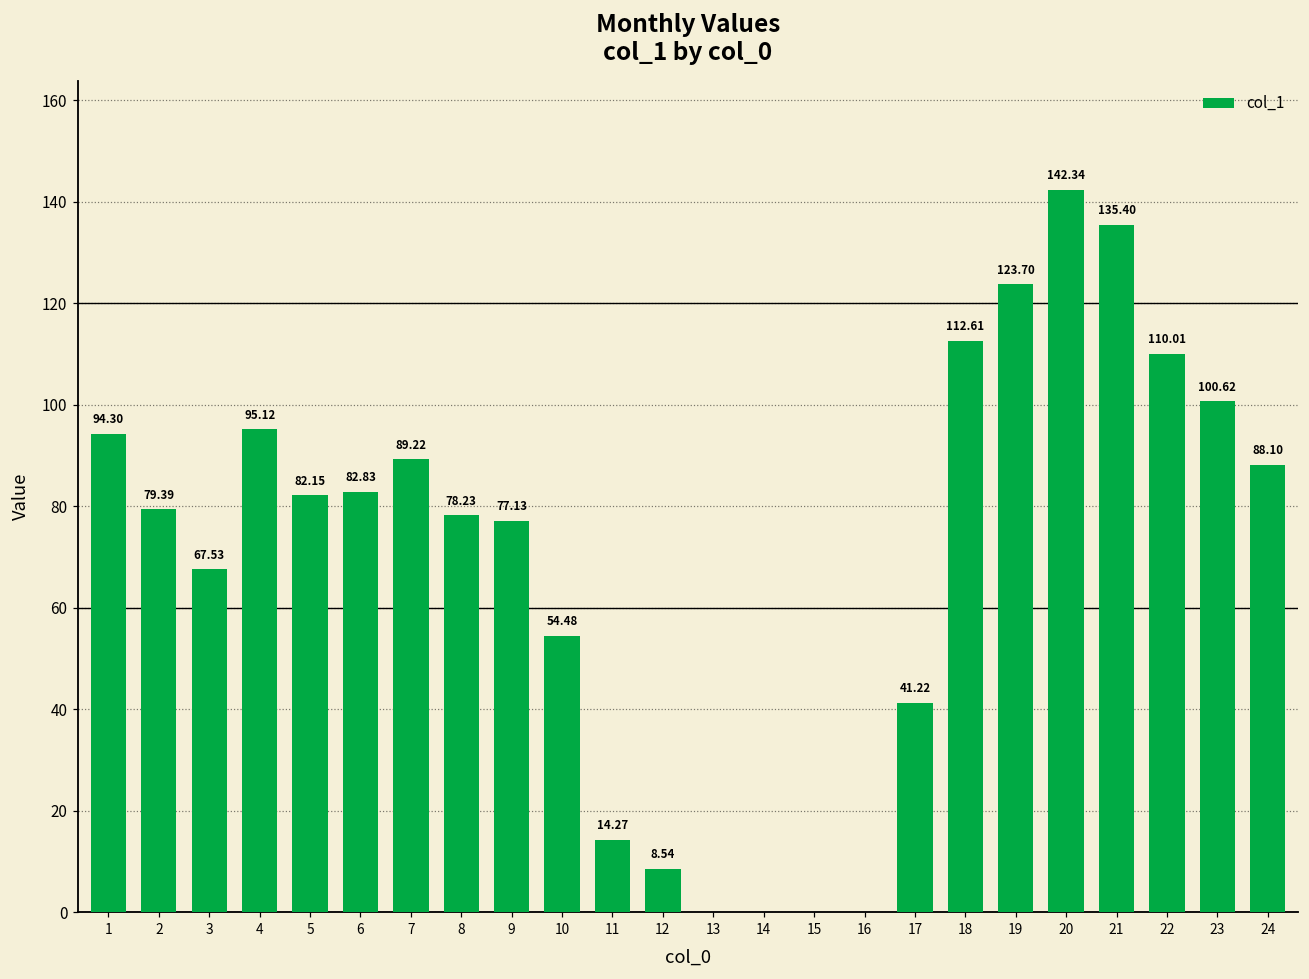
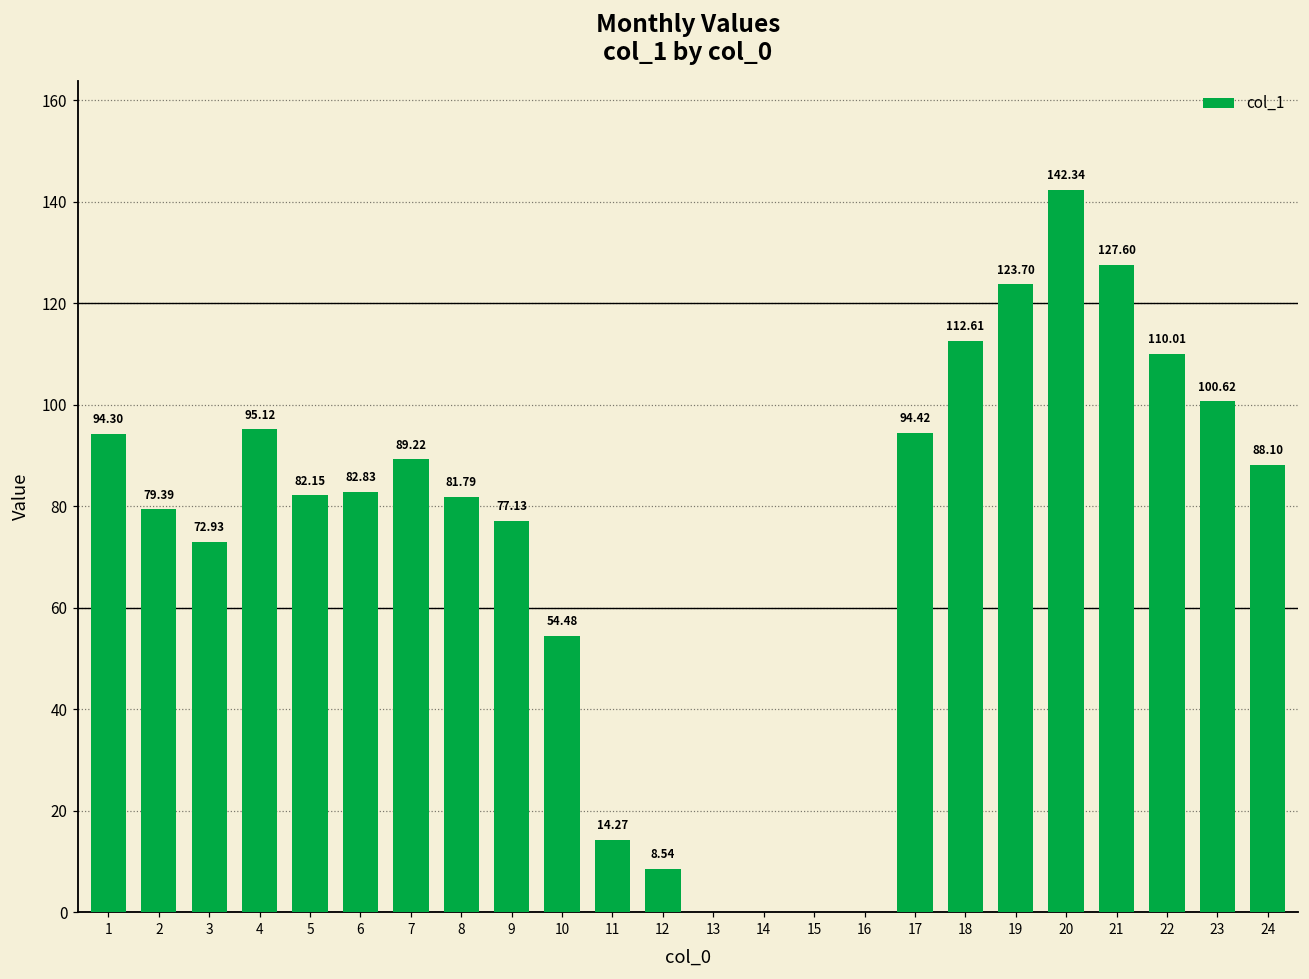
  {
    "1": 94.30,
    "2": 79.39,
-   "3": 67.53,
+   "3": 72.93,
    "4": 95.12,
    "5": 82.15,
    "6": 82.83,
    "7": 89.22,
-   "8": 78.23,
+   "8": 81.79,
    "9": 77.13,
    "10": 54.48,
    "11": 14.27,
    "12": 8.54,
-   "17": 41.22,
+   "17": 94.42,
    "18": 112.61,
    "19": 123.70,
    "20": 142.34,
-   "21": 135.40,
+   "21": 127.60,
    "22": 110.01,
    "23": 100.62,
    "24": 88.10
  }
